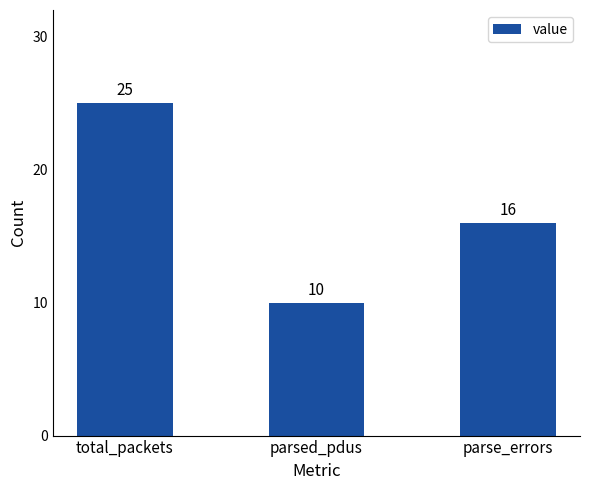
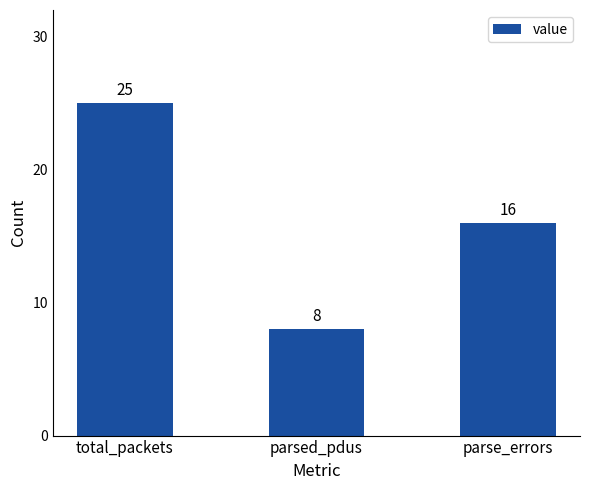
  {
    "total_packets": 25,
-   "parsed_pdus": 10,
+   "parsed_pdus": 8,
    "parse_errors": 16
  }
